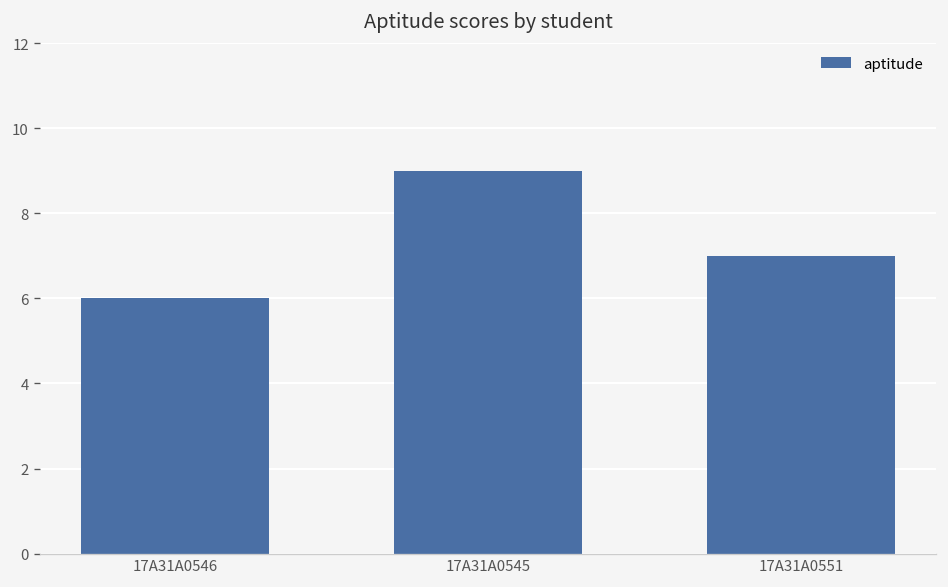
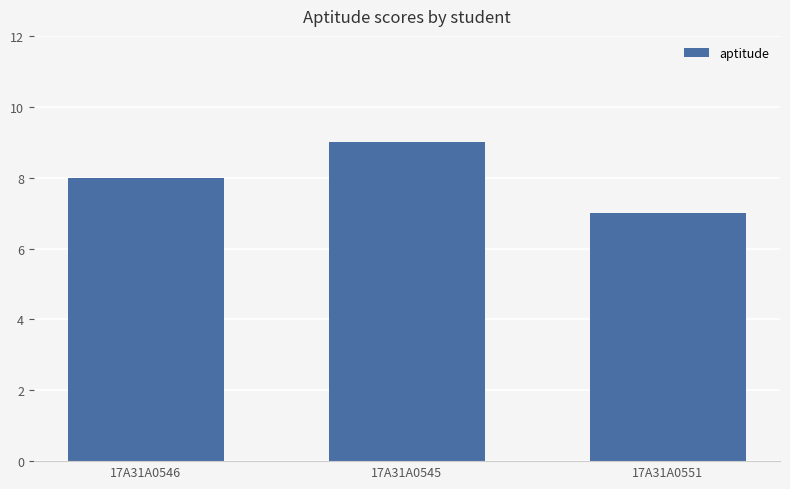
  {
-   "17A31A0546": 6,
+   "17A31A0546": 8,
    "17A31A0545": 9,
    "17A31A0551": 7
  }
